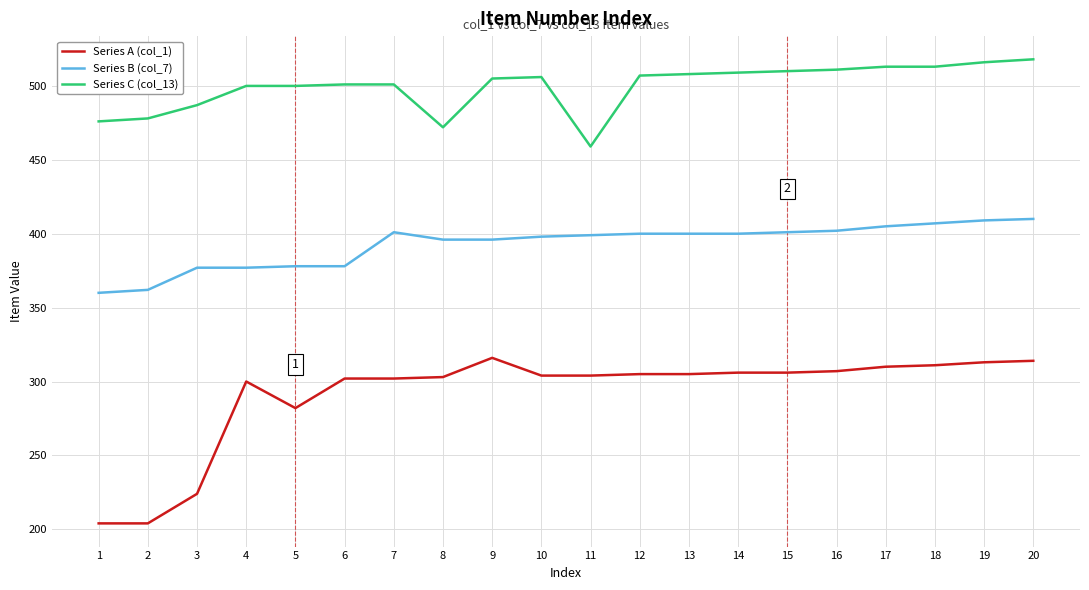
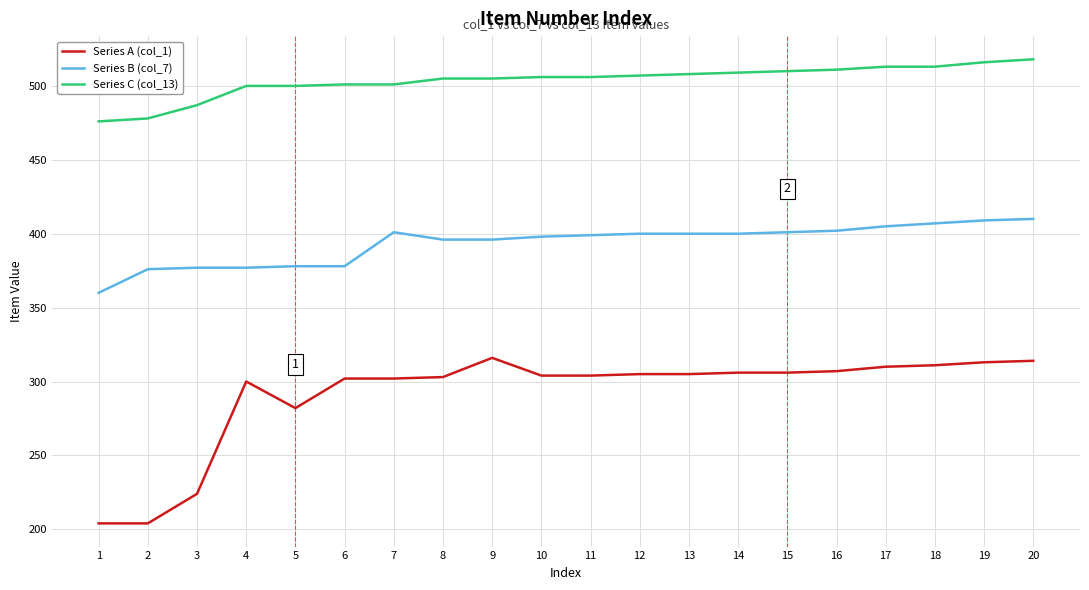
  {
    "Series A (col_1)": {
      "1": 204,
      "2": 204,
      "3": 224,
      "4": 300,
      "5": 282,
      "6": 302,
      "7": 302,
      "8": 303,
      "9": 316,
      "10": 304,
      "11": 304,
      "12": 305,
      "13": 305,
      "14": 306,
      "15": 306,
      "16": 307,
      "17": 310,
      "18": 311,
      "19": 313,
      "20": 314
    },
    "Series B (col_7)": {
      "1": 360,
-     "2": 362,
+     "2": 376,
      "3": 377,
      "4": 377,
      "5": 378,
      "6": 378,
      "7": 401,
      "8": 396,
      "9": 396,
      "10": 398,
      "11": 399,
      "12": 400,
      "13": 400,
      "14": 400,
      "15": 401,
      "16": 402,
      "17": 405,
      "18": 407,
      "19": 409,
      "20": 410
    },
    "Series C (col_13)": {
      "1": 476,
      "2": 478,
      "3": 487,
      "4": 500,
      "5": 500,
      "6": 501,
      "7": 501,
-     "8": 472,
+     "8": 505,
      "9": 505,
      "10": 506,
-     "11": 459,
+     "11": 506,
      "12": 507,
      "13": 508,
      "14": 509,
      "15": 510,
      "16": 511,
      "17": 513,
      "18": 513,
      "19": 516,
      "20": 518
    }
  }
